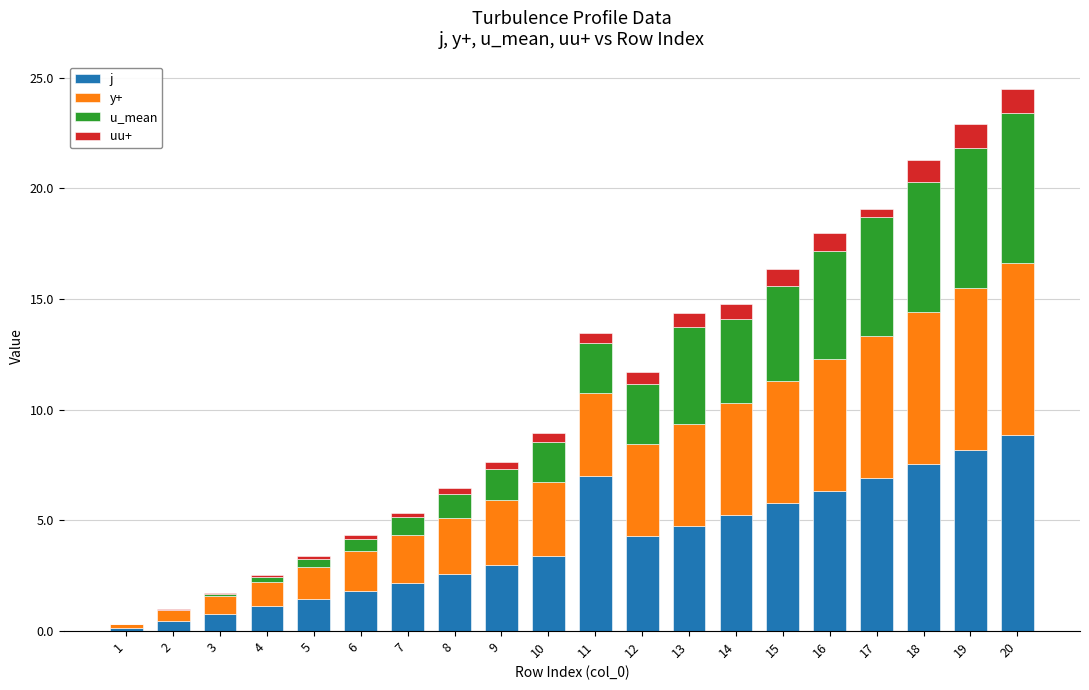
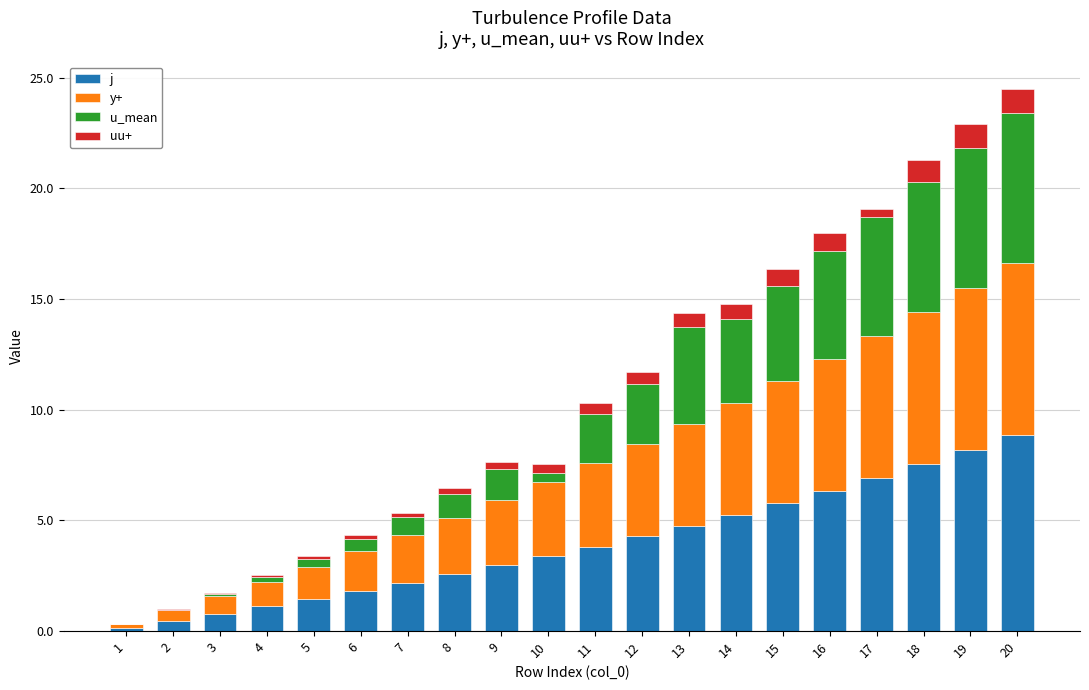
  {
    "j": {
      "1": 0.2,
      "2": 0.5,
      "3": 0.8,
      "4": 1.1,
      "5": 1.5,
      "6": 1.8,
      "7": 2.2,
      "8": 2.6,
      "9": 3.0,
      "10": 3.4,
-     "11": 7.0,
+     "11": 3.8,
      "12": 4.3,
      "13": 4.8,
      "14": 5.3,
      "15": 5.8,
      "16": 6.3,
      "17": 6.9,
      "18": 7.5,
      "19": 8.2,
      "20": 8.9
    },
    "y+": {
      "1": 0.2,
      "2": 0.5,
      "3": 0.8,
      "4": 1.1,
      "5": 1.5,
      "6": 1.8,
      "7": 2.2,
      "8": 2.5,
      "9": 2.9,
      "10": 3.3,
      "11": 3.8,
      "12": 4.2,
      "13": 4.6,
      "14": 5.1,
      "15": 5.5,
      "16": 6.0,
      "17": 6.4,
      "18": 6.9,
      "19": 7.3,
      "20": 7.8
    },
    "u_mean": {
      "4": 0.2,
      "5": 0.4,
      "6": 0.6,
      "7": 0.8,
      "8": 1.1,
      "9": 1.4,
-     "10": 1.8,
+     "10": 0.4,
      "11": 2.2,
      "12": 2.7,
      "13": 4.4,
      "14": 3.8,
      "15": 4.3,
      "16": 4.8,
      "17": 5.4,
      "18": 5.9,
      "19": 6.3,
      "20": 6.8
    },
    "uu+": {
      "6": 0.2,
      "7": 0.2,
      "8": 0.3,
      "9": 0.3,
      "10": 0.4,
      "11": 0.5,
      "12": 0.5,
      "13": 0.6,
      "14": 0.7,
      "15": 0.8,
      "16": 0.8,
      "17": 0.4,
      "18": 1.0,
      "19": 1.1,
      "20": 1.1
    }
  }
